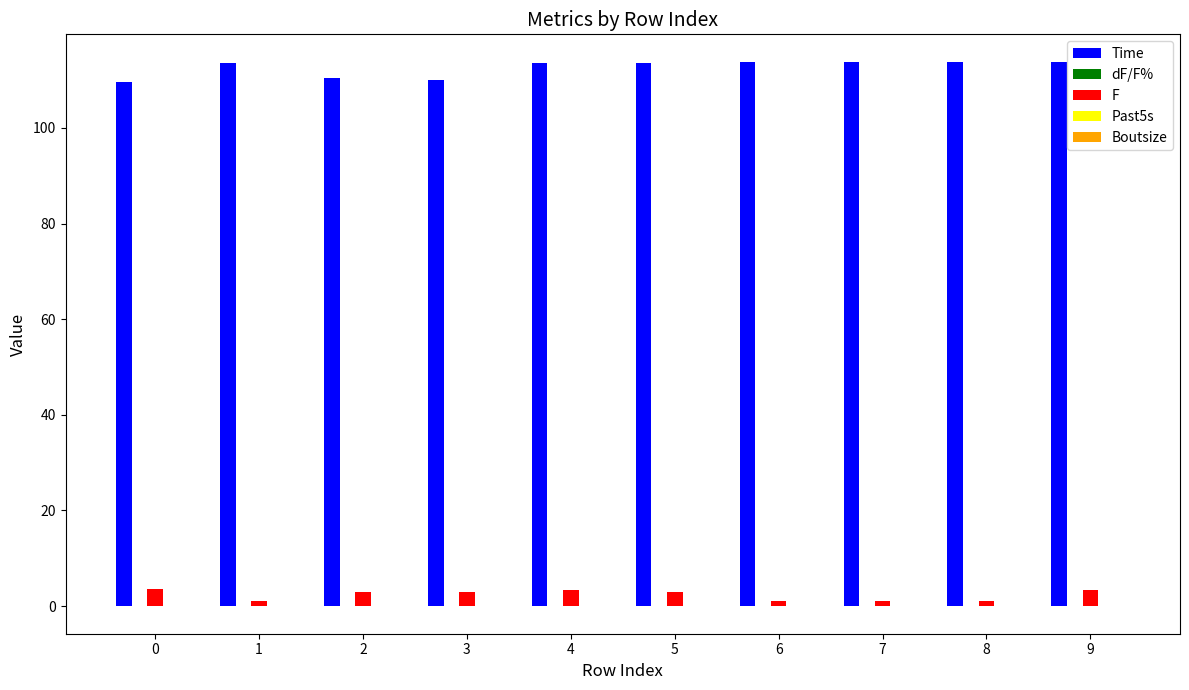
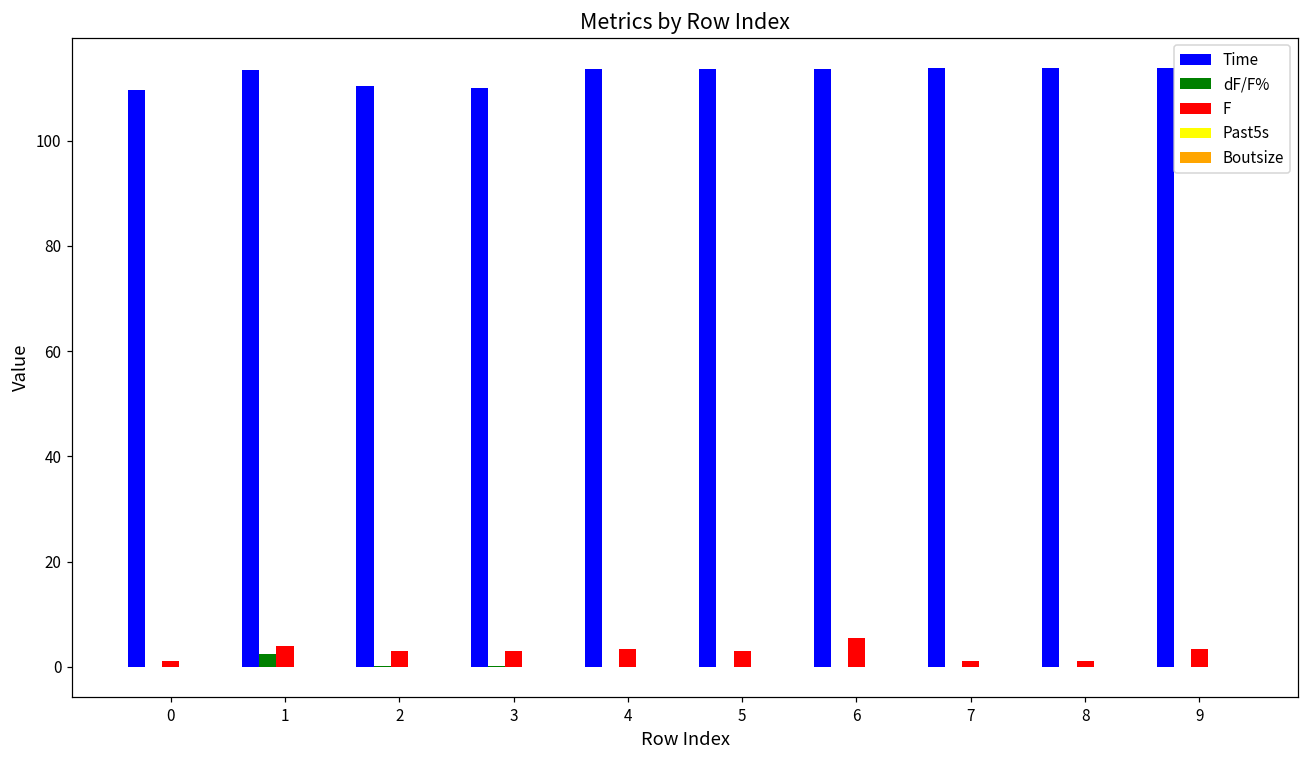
  {
    "Time": {
      "0": 110,
      "1": 113,
      "2": 110,
      "3": 110,
      "4": 114,
      "5": 114,
      "6": 114,
      "7": 114,
      "8": 114,
      "9": 114
    },
    "dF/F%": {
-     "1": 0
+     "1": 3
    },
    "F": {
-     "0": 4,
-     "1": 1,
+     "0": 1,
+     "1": 4,
      "2": 3,
      "3": 3,
      "4": 3,
      "5": 3,
-     "6": 1,
+     "6": 6,
      "7": 1,
      "8": 1,
      "9": 3
    },
    "Past5s": {
      "0": 0,
      "1": 0,
      "2": 0,
      "3": 0,
      "4": 0,
      "5": 0,
      "6": 0,
      "7": 0,
      "8": 0,
      "9": 0
    },
    "Boutsize": {
      "0": 0,
      "1": 0,
      "2": 0,
      "3": 0,
      "4": 0,
      "5": 0,
      "6": 0,
      "7": 0,
      "8": 0,
      "9": 0
    }
  }
